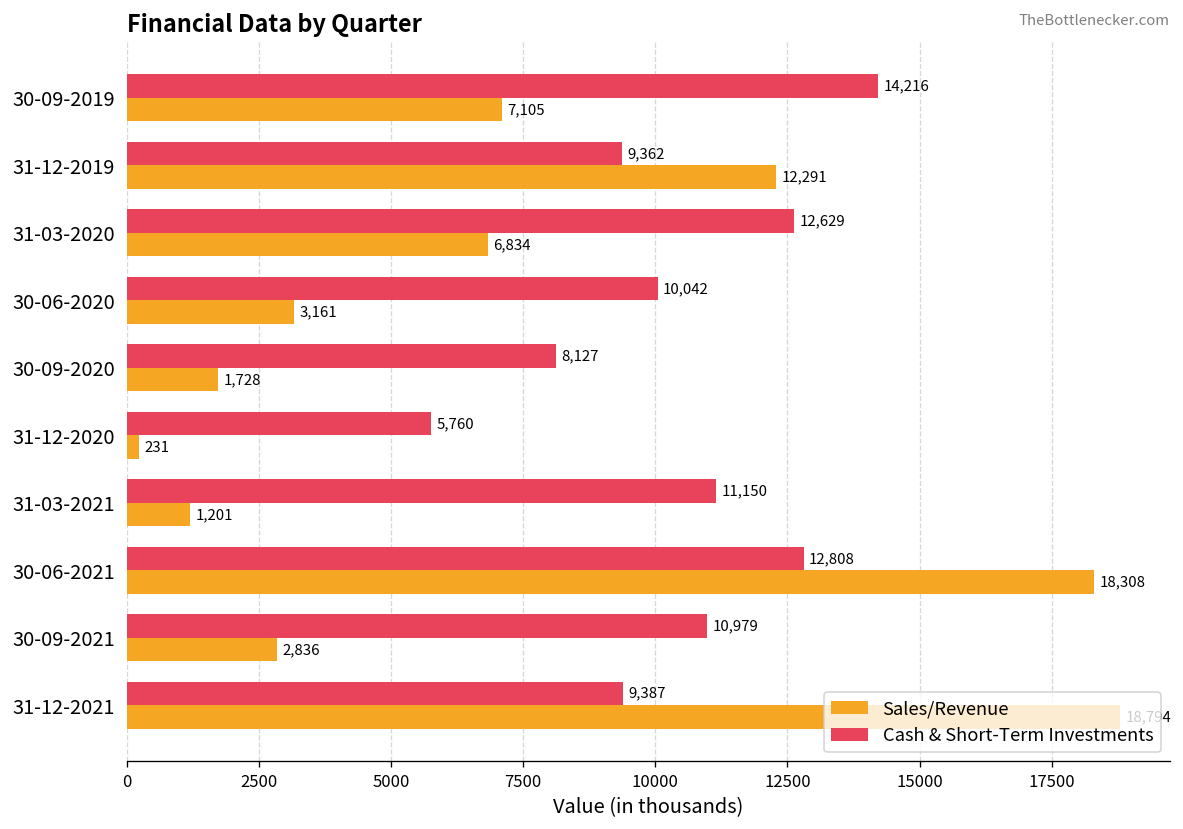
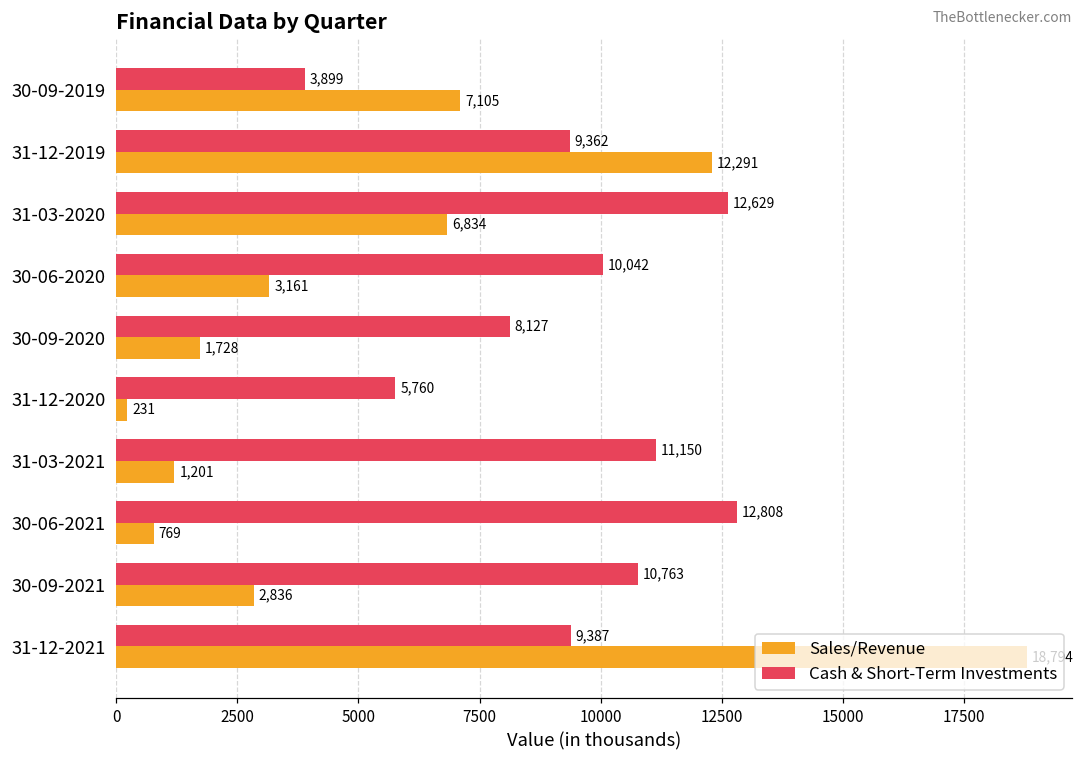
  {
    "Sales/Revenue": {
      "30-09-2019": "7,105",
      "31-12-2019": "12,291",
      "31-03-2020": "6,834",
      "30-06-2020": "3,161",
      "30-09-2020": "1,728",
      "31-12-2020": "231",
      "31-03-2021": "1,201",
-     "30-06-2021": "18,308",
+     "30-06-2021": "769",
      "30-09-2021": "2,836"
    },
    "Cash & Short-Term Investments": {
-     "30-09-2019": "14,216",
+     "30-09-2019": "3,899",
      "31-12-2019": "9,362",
      "31-03-2020": "12,629",
      "30-06-2020": "10,042",
      "30-09-2020": "8,127",
      "31-12-2020": "5,760",
      "31-03-2021": "11,150",
      "30-06-2021": "12,808",
-     "30-09-2021": "10,979",
+     "30-09-2021": "10,763",
      "31-12-2021": "9,387"
    }
  }
